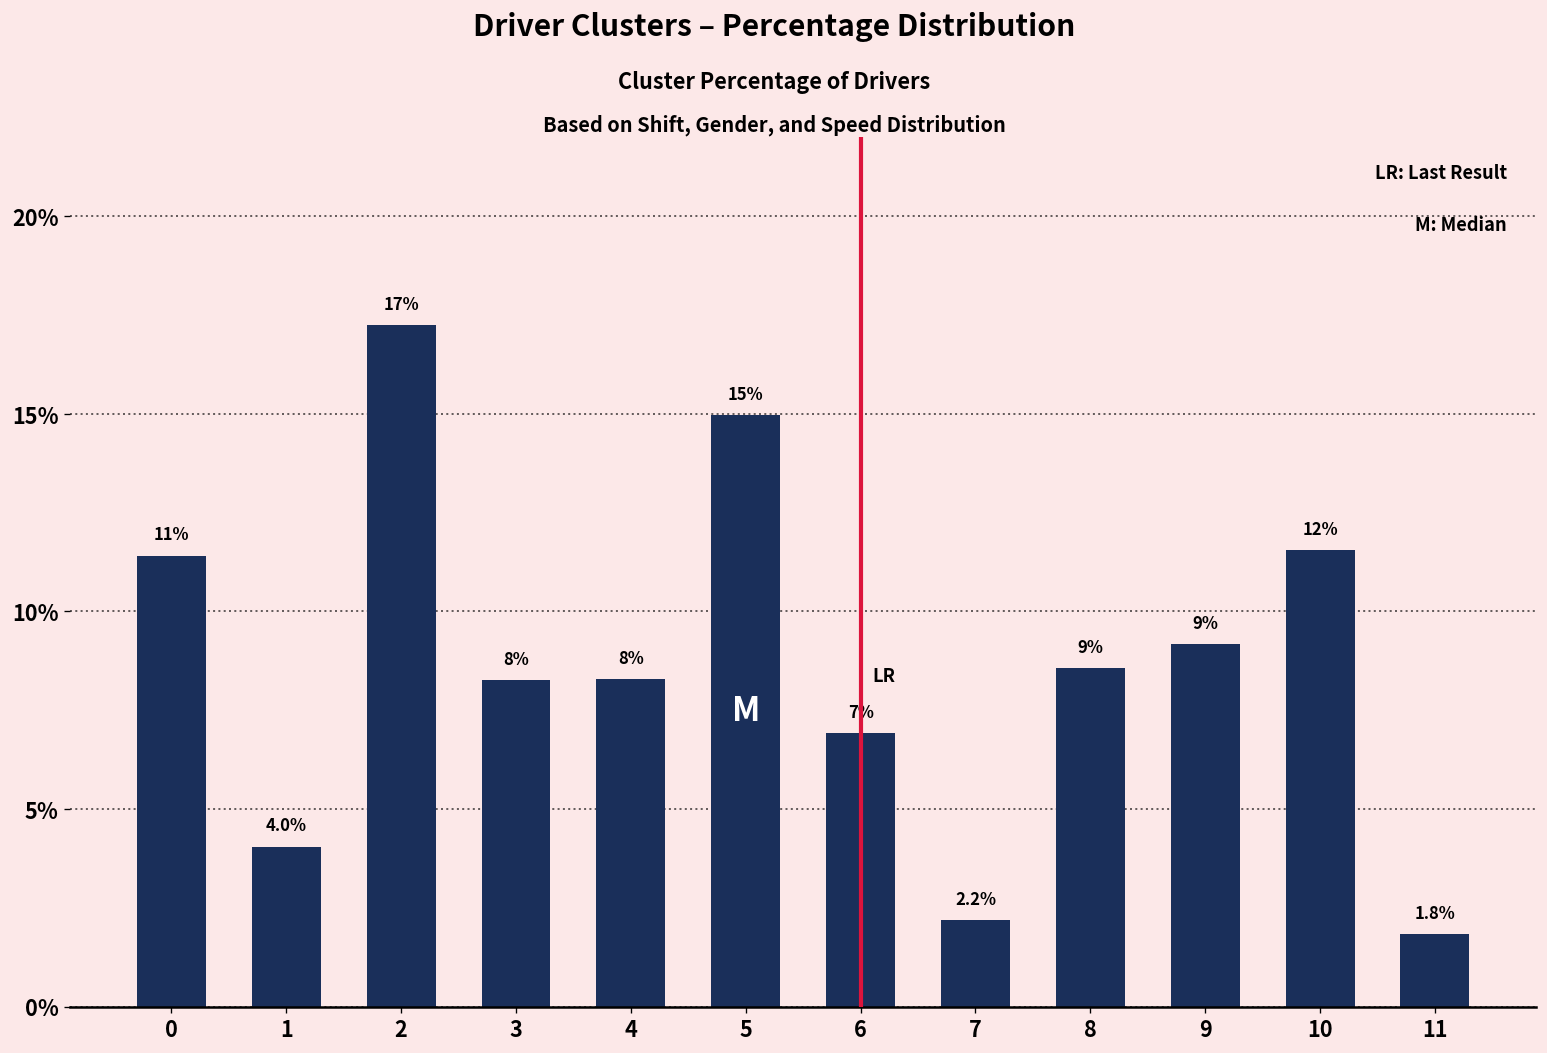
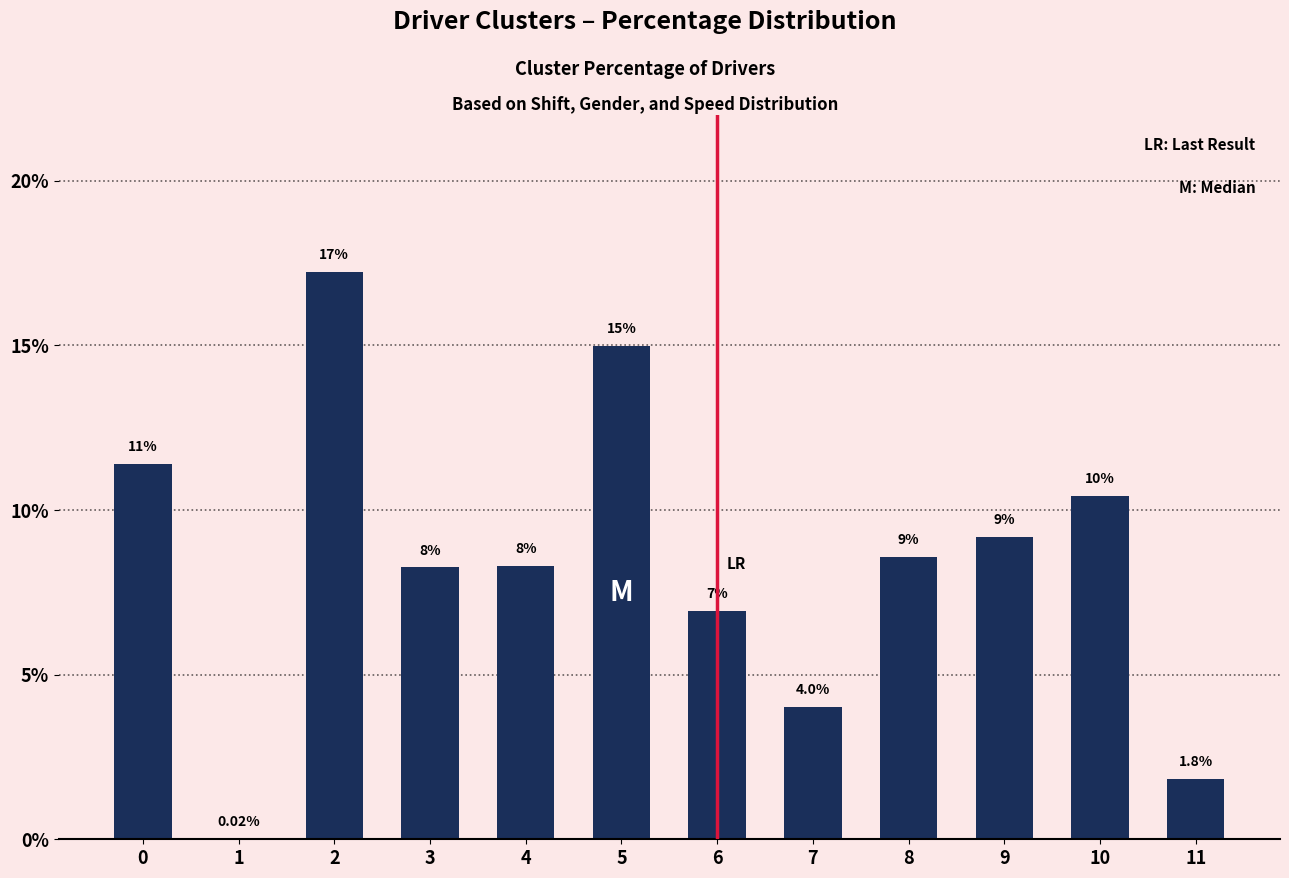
  {
    "0": "11%",
-   "1": "4.0%",
+   "1": "0.02%",
    "2": "17%",
    "3": "8%",
    "4": "8%",
    "5": "15%",
    "6": "7%",
-   "7": "2.2%",
+   "7": "4.0%",
    "8": "9%",
    "9": "9%",
-   "10": "12%",
+   "10": "10%",
    "11": "1.8%"
  }
